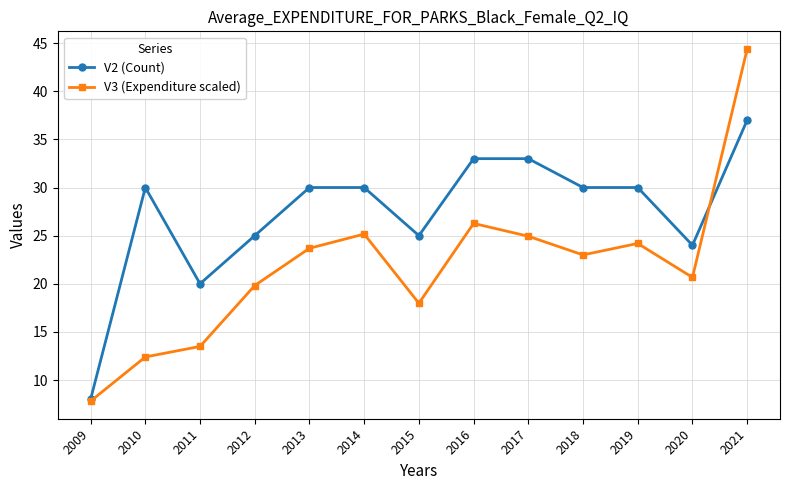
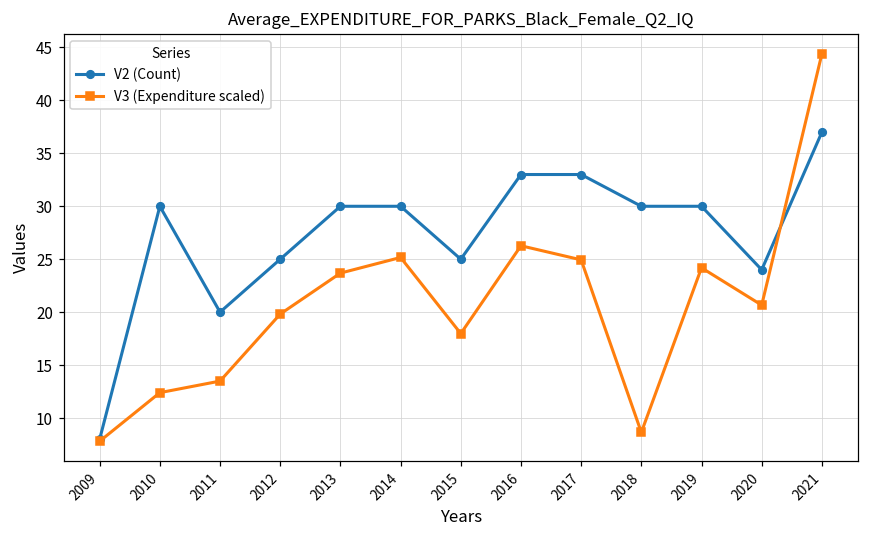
  {
    "V2 (Count)": {
      "2010": 30,
      "2011": 20,
      "2012": 25,
      "2013": 30,
      "2014": 30,
      "2015": 25,
      "2016": 33,
      "2017": 33,
      "2018": 30,
      "2019": 30,
      "2020": 24,
      "2021": 37
    },
    "V3 (Expenditure scaled)": {
      "2010": 12,
      "2011": 13,
      "2012": 20,
      "2013": 24,
      "2014": 25,
      "2015": 18,
      "2016": 26,
      "2017": 25,
-     "2018": 23,
+     "2018": 9,
      "2019": 24,
      "2020": 21,
      "2021": 44
    }
  }
